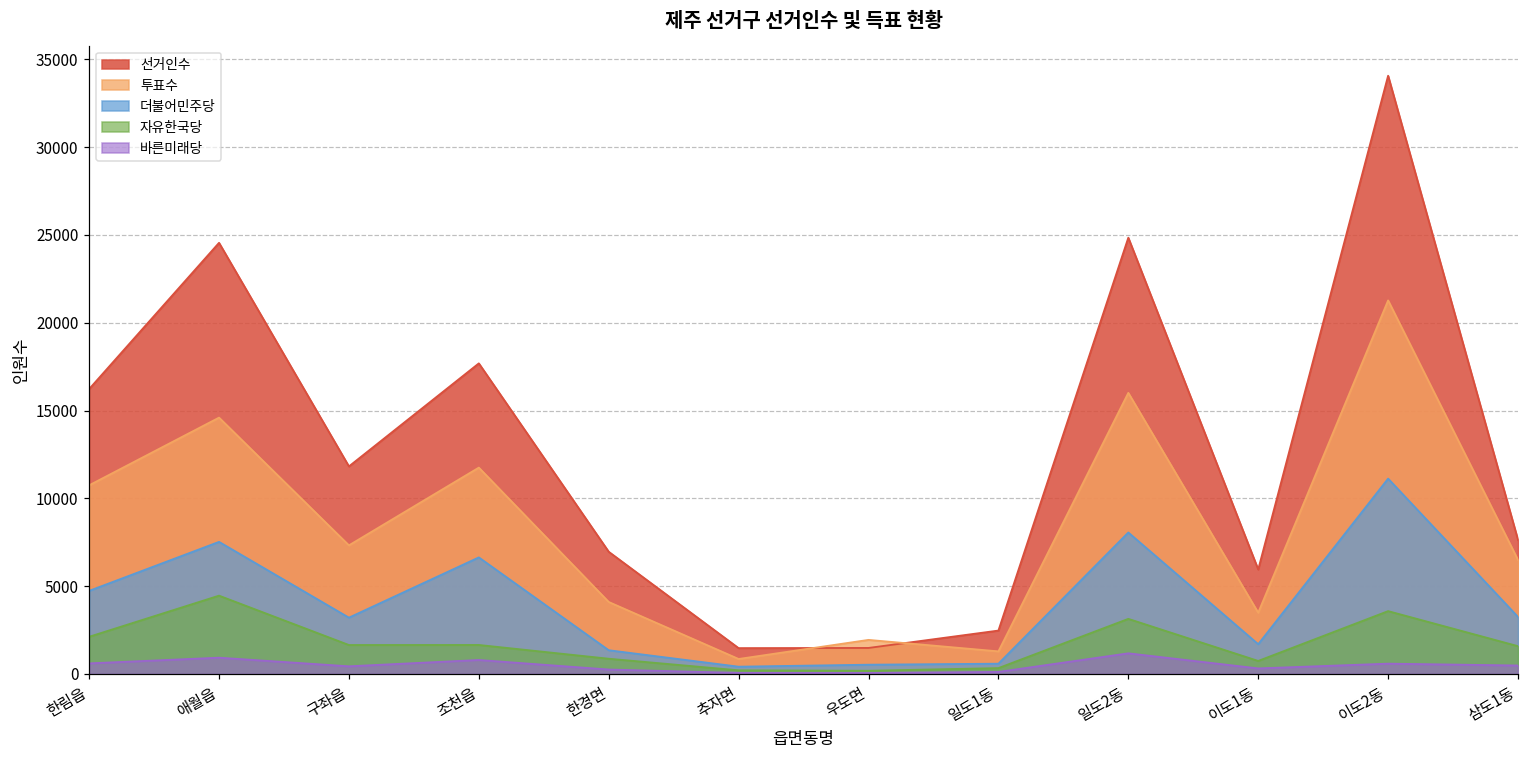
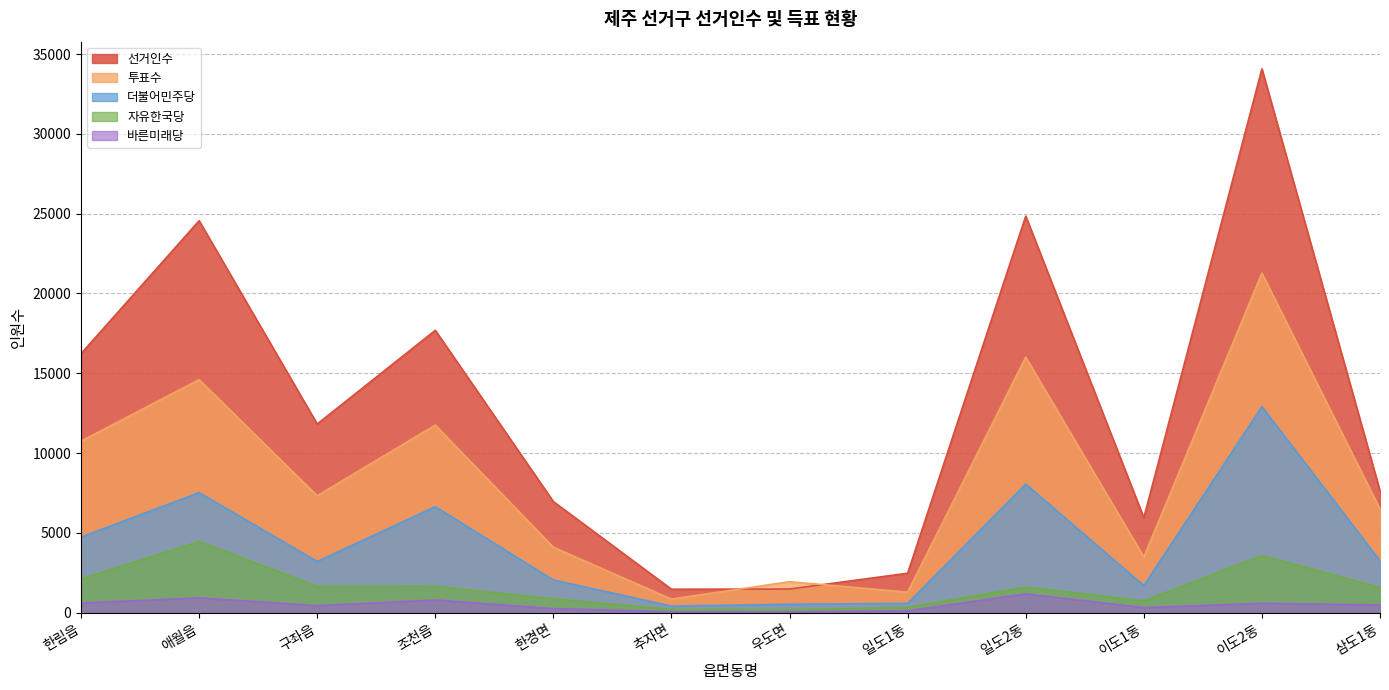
  {
    "선거인수": {
      "한림읍": 16200,
      "애월읍": 24600,
      "구좌읍": 11800,
      "조천읍": 17700,
      "한경면": 7000,
      "추자면": 1500,
      "우도면": 1500,
      "일도1동": 2500,
      "일도2동": 24800,
      "이도1동": 5900,
      "이도2동": 34100,
      "삼도1동": 7600
    },
    "투표수": {
      "한림읍": 10700,
      "애월읍": 14600,
      "구좌읍": 7300,
      "조천읍": 11700,
      "한경면": 4100,
      "추자면": 800,
      "우도면": 1900,
      "일도1동": 1300,
      "일도2동": 16000,
      "이도1동": 3500,
      "이도2동": 21300,
      "삼도1동": 6500
    },
    "더불어민주당": {
      "한림읍": 4700,
      "애월읍": 7500,
      "구좌읍": 3200,
      "조천읍": 6600,
-     "한경면": 1300,
+     "한경면": 2000,
      "추자면": 400,
      "우도면": 500,
      "일도1동": 600,
      "일도2동": 8100,
      "이도1동": 1700,
-     "이도2동": 11100,
+     "이도2동": 12900,
      "삼도1동": 3200
    },
    "자유한국당": {
      "한림읍": 2100,
      "애월읍": 4500,
      "구좌읍": 1600,
      "조천읍": 1600,
      "한경면": 900,
      "일도1동": 300,
-     "일도2동": 3100,
+     "일도2동": 1600,
      "이도1동": 700,
      "이도2동": 3600,
      "삼도1동": 1600
    },
    "바른미래당": {
      "한림읍": 600,
      "애월읍": 900,
      "구좌읍": 400,
      "조천읍": 800,
      "한경면": 200,
      "일도1동": 100,
      "일도2동": 1200,
      "이도1동": 300,
      "이도2동": 600,
      "삼도1동": 500
    }
  }
